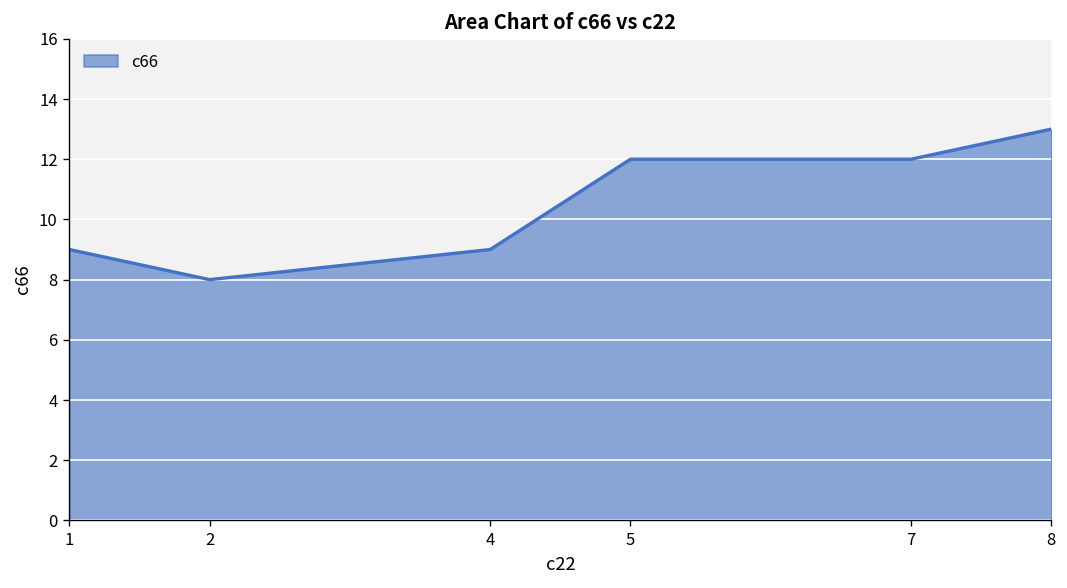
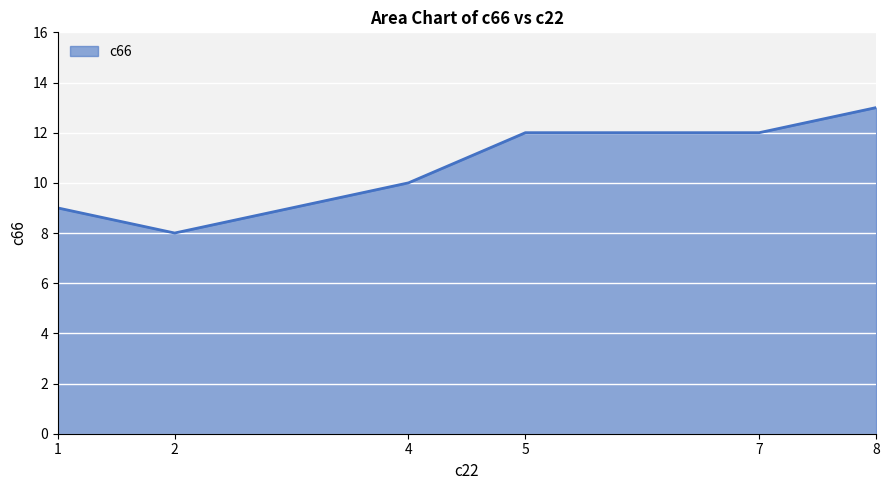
  {
    "1": 9,
    "2": 8,
-   "4": 9,
+   "4": 10,
    "5": 12,
    "7": 12,
    "8": 13
  }
